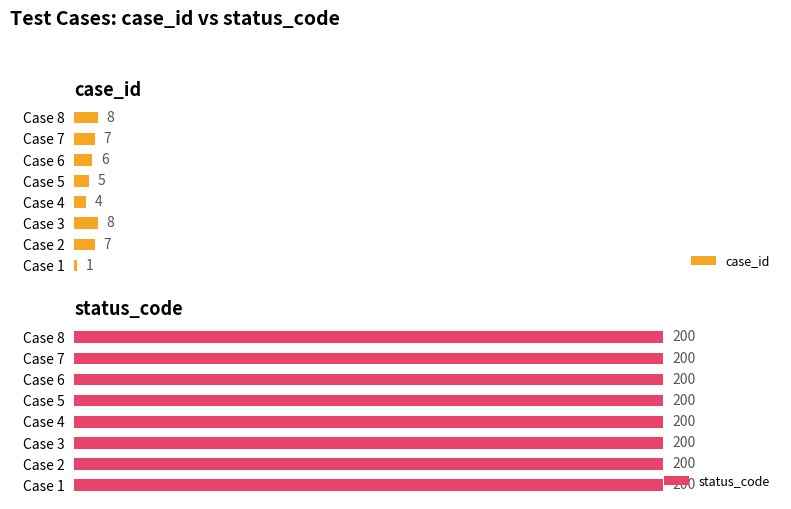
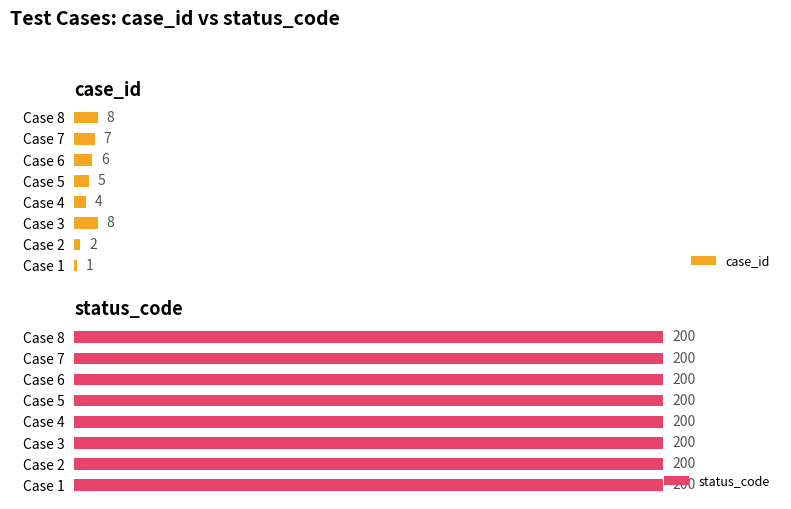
  {
    "case_id": {
      "Case 3": 4,
-     "Case 2": 7,
+     "Case 2": 2,
      "Case 1": 1
    }
  }
